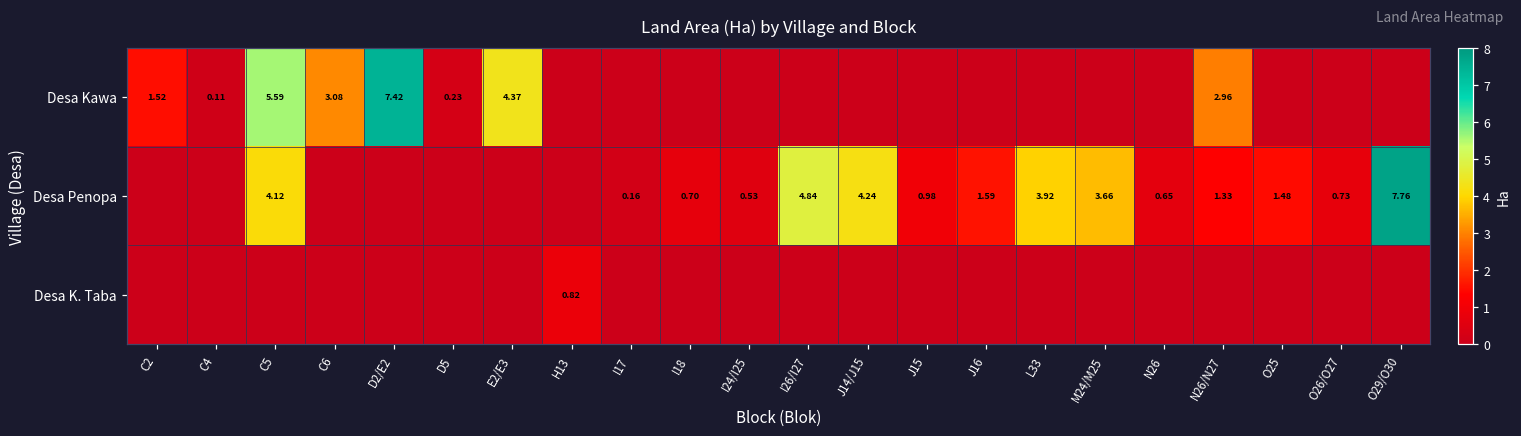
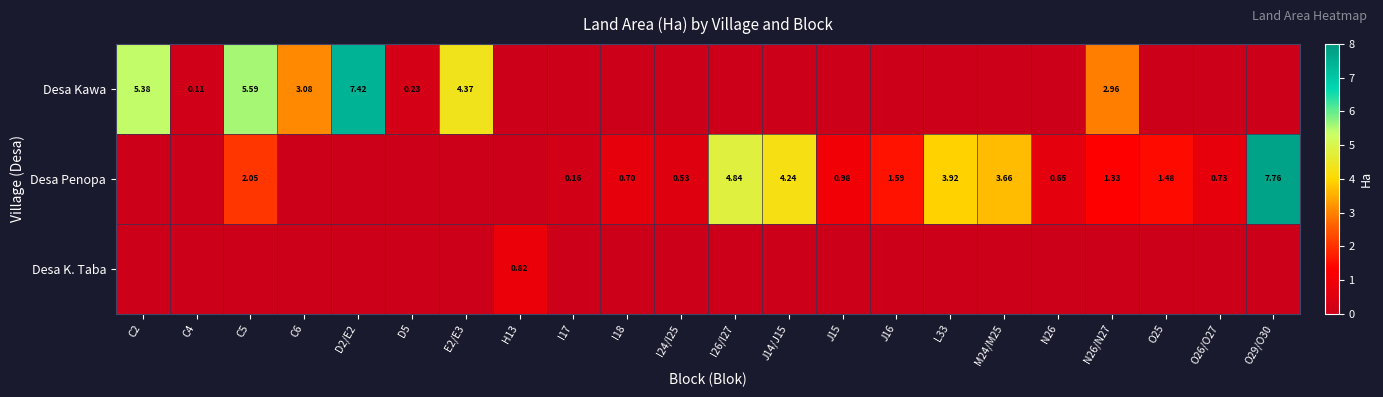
  {
    "Desa Kawa": {
-     "C2": 1.52,
+     "C2": 5.38,
      "C4": 0.11,
      "C5": 5.59,
      "C6": 3.08,
      "D2/E2": 7.42,
      "D5": 0.23,
      "E2/E3": 4.37,
      "N26/N27": 2.96
    },
    "Desa Penopa": {
-     "C5": 4.12,
+     "C5": 2.05,
      "I17": 0.16,
      "I18": 0.70,
      "I24/I25": 0.53,
      "I26/I27": 4.84,
      "J14/J15": 4.24,
      "J15": 0.98,
      "J16": 1.59,
      "L33": 3.92,
      "M24/M25": 3.66,
      "N26": 0.65,
      "N26/N27": 1.33,
      "O25": 1.48,
      "O26/O27": 0.73,
      "O29/O30": 7.76
    },
    "Desa K. Taba": {
      "H13": 0.82
    }
  }
